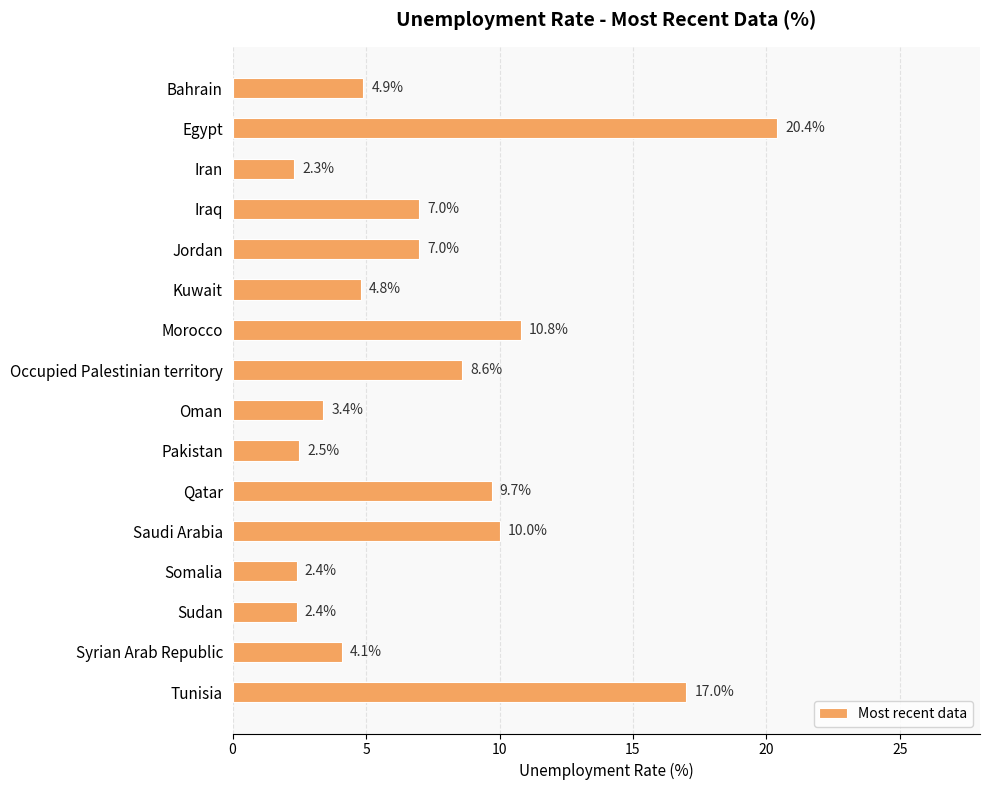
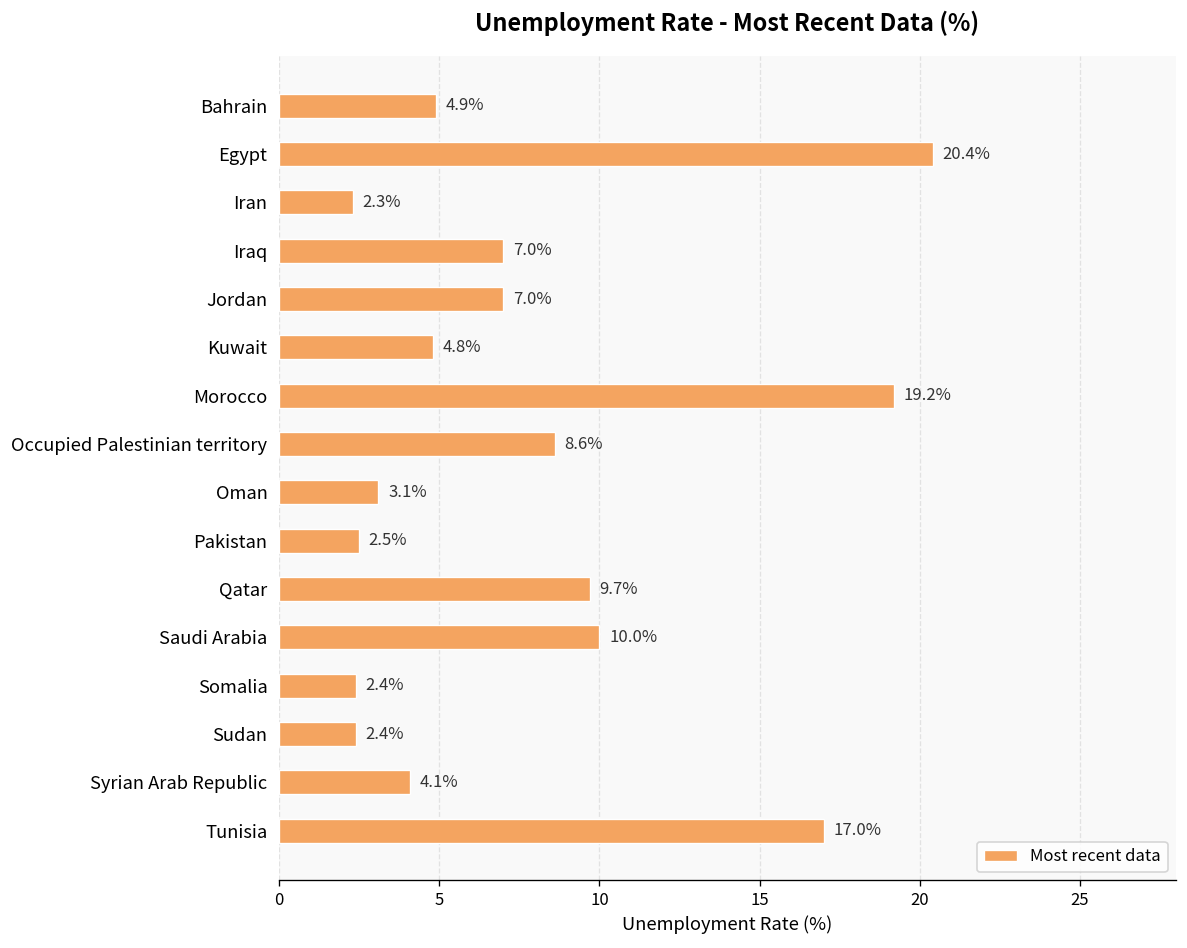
  {
    "Bahrain": "4.9%",
    "Egypt": "20.4%",
    "Iran": "2.3%",
    "Iraq": "7.0%",
    "Jordan": "7.0%",
    "Kuwait": "4.8%",
-   "Morocco": "10.8%",
+   "Morocco": "19.2%",
    "Occupied Palestinian territory": "8.6%",
-   "Oman": "3.4%",
+   "Oman": "3.1%",
    "Pakistan": "2.5%",
    "Qatar": "9.7%",
    "Saudi Arabia": "10.0%",
    "Somalia": "2.4%",
    "Sudan": "2.4%",
    "Syrian Arab Republic": "4.1%",
    "Tunisia": "17.0%"
  }
